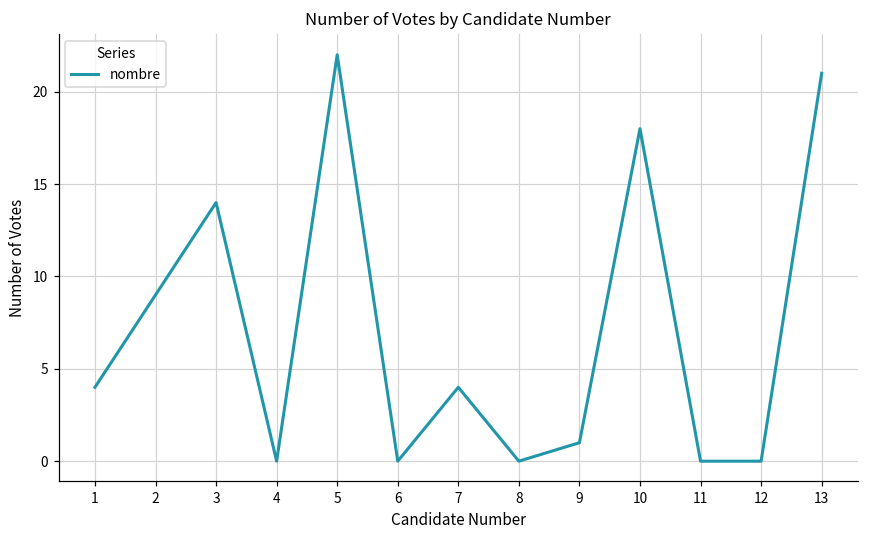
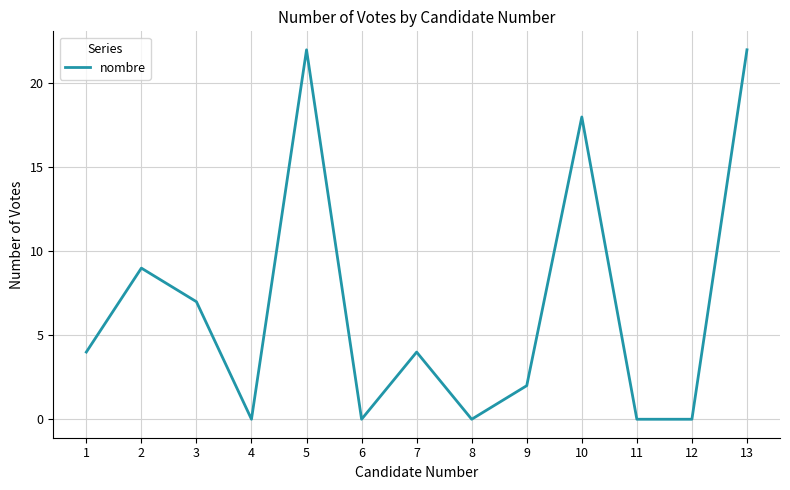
  {
    "1": 4,
    "2": 9,
-   "3": 14,
+   "3": 7,
    "4": 0,
    "5": 22,
    "6": 0,
    "7": 4,
    "8": 0,
-   "9": 1,
+   "9": 2,
    "10": 18,
    "11": 0,
    "12": 0,
-   "13": 21
+   "13": 22
  }
